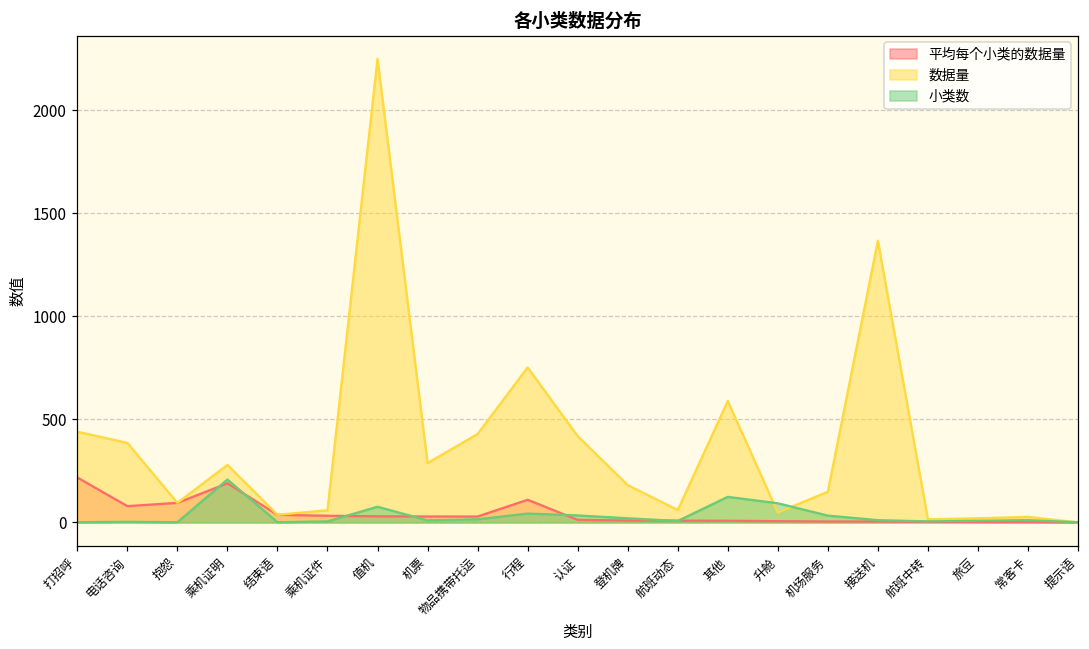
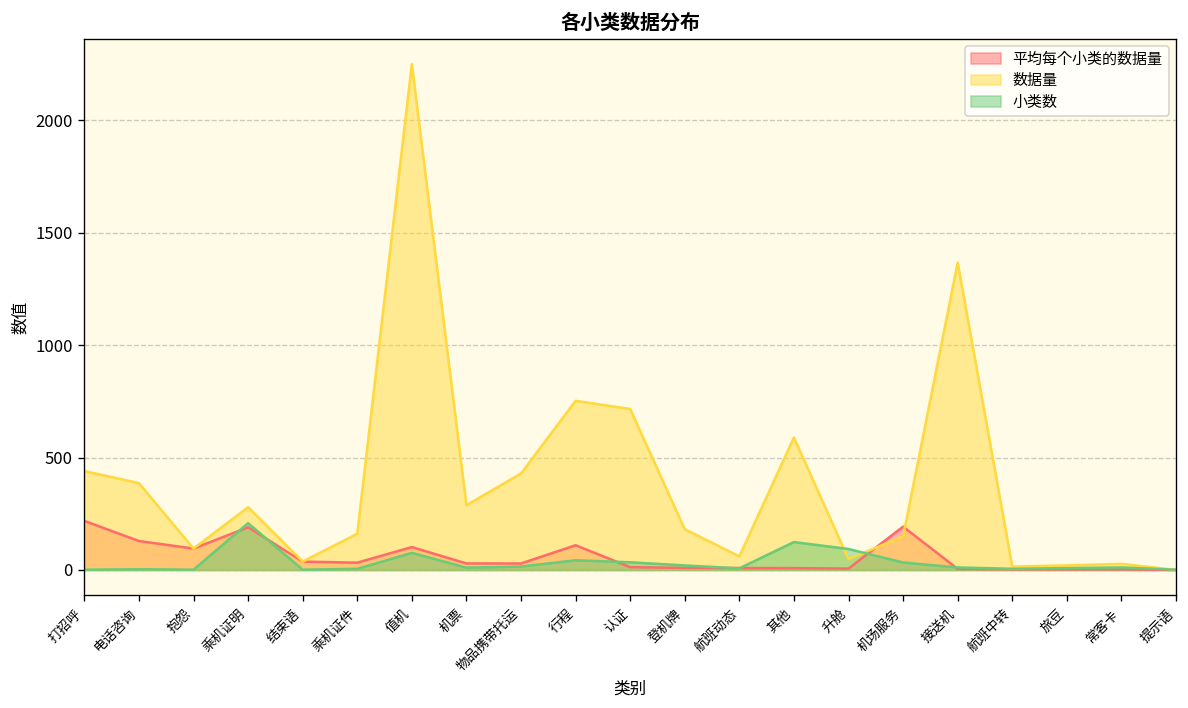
  {
    "平均每个小类的数据量": {
      "打招呼": 220,
-     "电话咨询": 80,
+     "电话咨询": 130,
      "乘机证明": 190,
      "乘机证件": 30,
-     "值机": 30,
+     "值机": 100,
      "机票": 30,
      "行程": 110,
      "认证": 10,
      "其他": 10,
      "升舱": 10,
-     "机场服务": 0
+     "机场服务": 190
    },
    "数据量": {
      "打招呼": 440,
      "电话咨询": 390,
      "乘机证明": 280,
-     "乘机证件": 60,
+     "乘机证件": 160,
      "值机": 2250,
      "机票": 290,
      "物品携带托运": 430,
      "行程": 750,
-     "认证": 420,
+     "认证": 720,
      "登机牌": 180,
      "航班动态": 60,
      "其他": 590,
      "升舱": 50,
      "机场服务": 150,
      "接送机": 1370,
      "常客卡": 30
    },
    "小类数": {
      "打招呼": 0,
      "电话咨询": 0,
      "抱怨": 0,
      "乘机证明": 210,
      "结束语": 0,
      "乘机证件": 10,
      "值机": 80,
      "机票": 10,
      "行程": 40,
      "认证": 30,
      "其他": 120,
      "升舱": 90,
      "机场服务": 30
    }
  }
